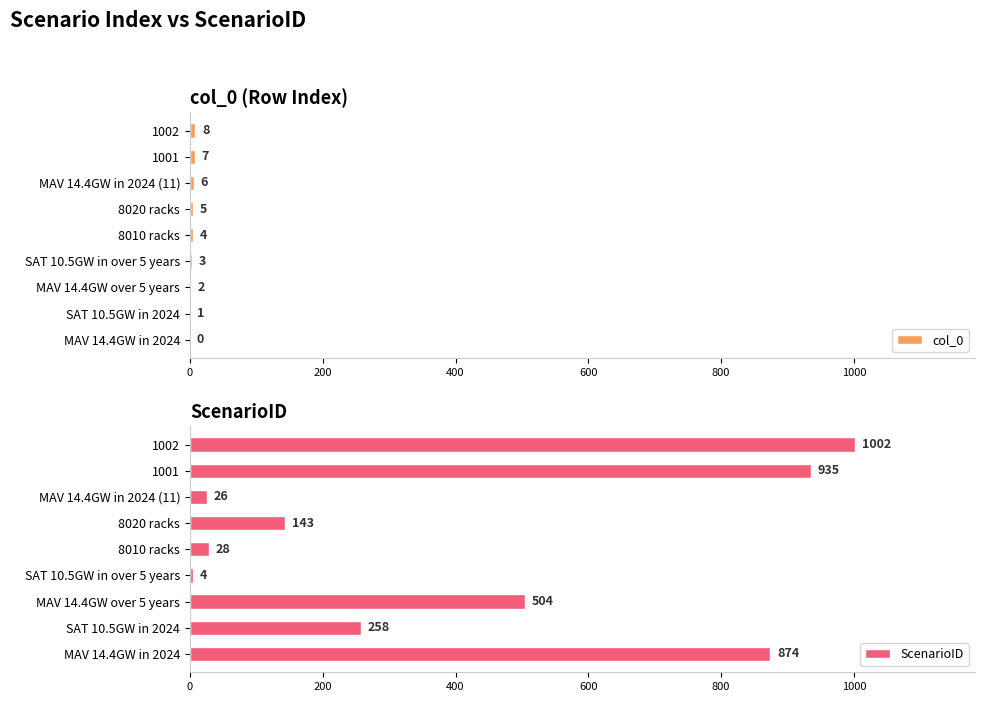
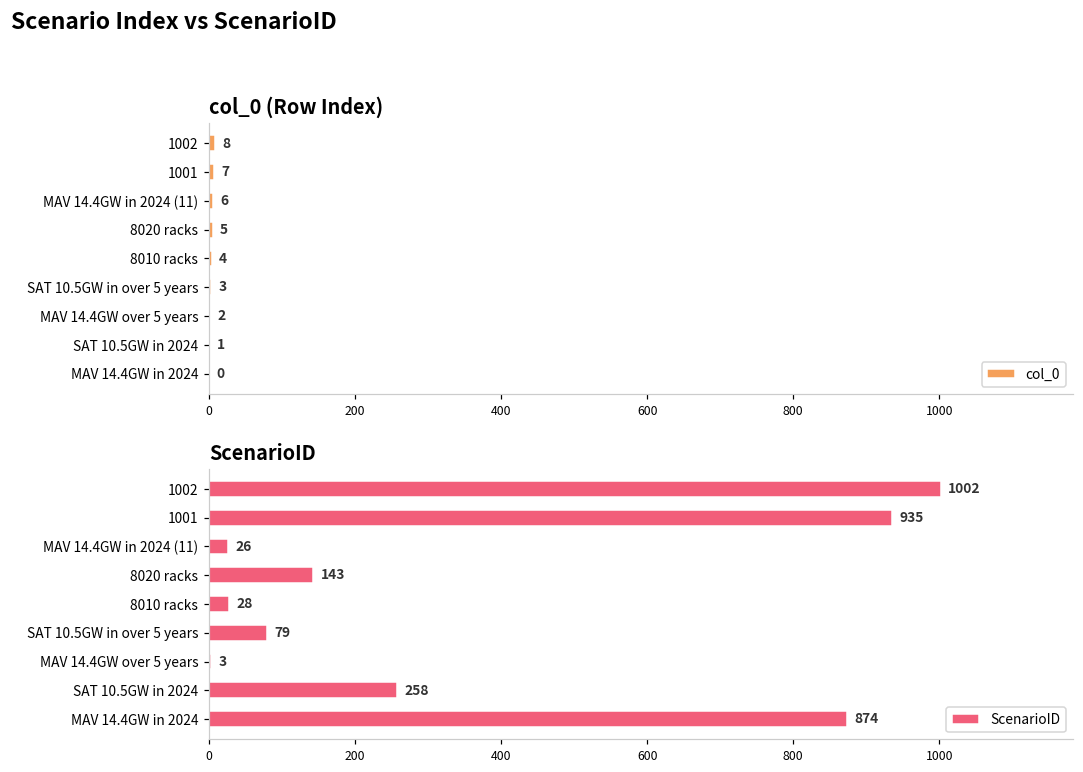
  {
    "col_0 (Row Index)": {
      "1002": 8,
      "1001": 7,
      "MAV 14.4GW in 2024 (11)": 6,
      "8020 racks": 5,
      "8010 racks": 4,
      "SAT 10.5GW in over 5 years": 3,
      "MAV 14.4GW over 5 years": 2,
      "SAT 10.5GW in 2024": 1,
      "MAV 14.4GW in 2024": 0
    },
    "ScenarioID": {
      "1002": 1002,
      "1001": 935,
      "MAV 14.4GW in 2024 (11)": 26,
      "8020 racks": 143,
      "8010 racks": 28,
-     "SAT 10.5GW in over 5 years": 4,
-     "MAV 14.4GW over 5 years": 504,
+     "SAT 10.5GW in over 5 years": 79,
+     "MAV 14.4GW over 5 years": 3,
      "SAT 10.5GW in 2024": 258,
      "MAV 14.4GW in 2024": 874
    }
  }
